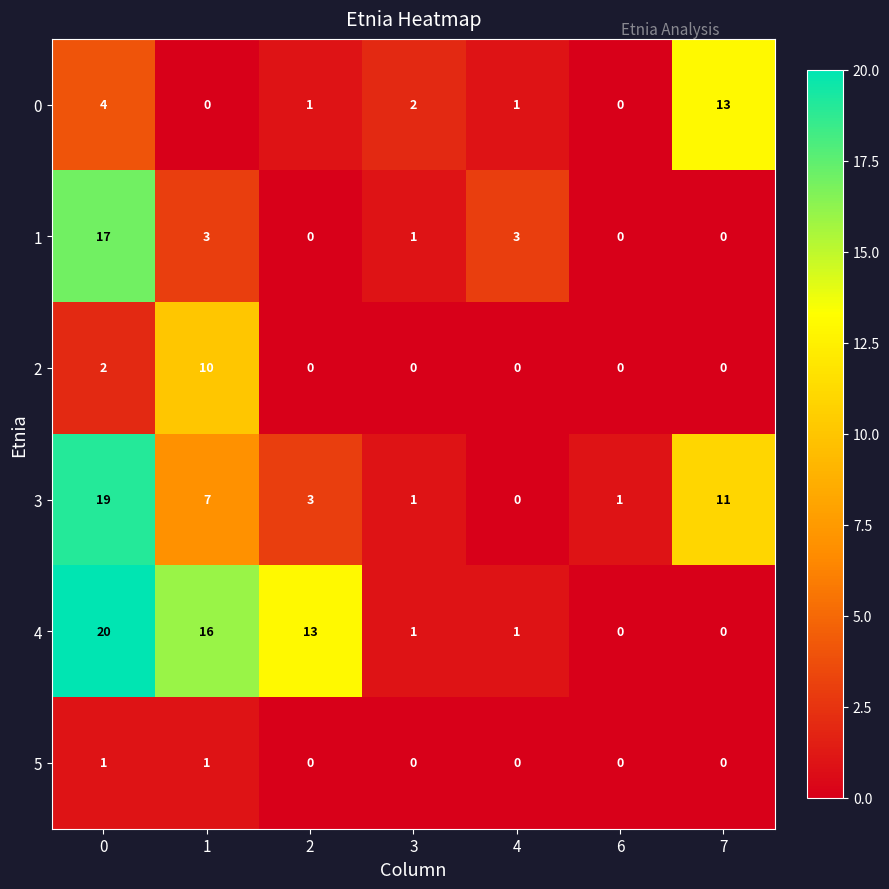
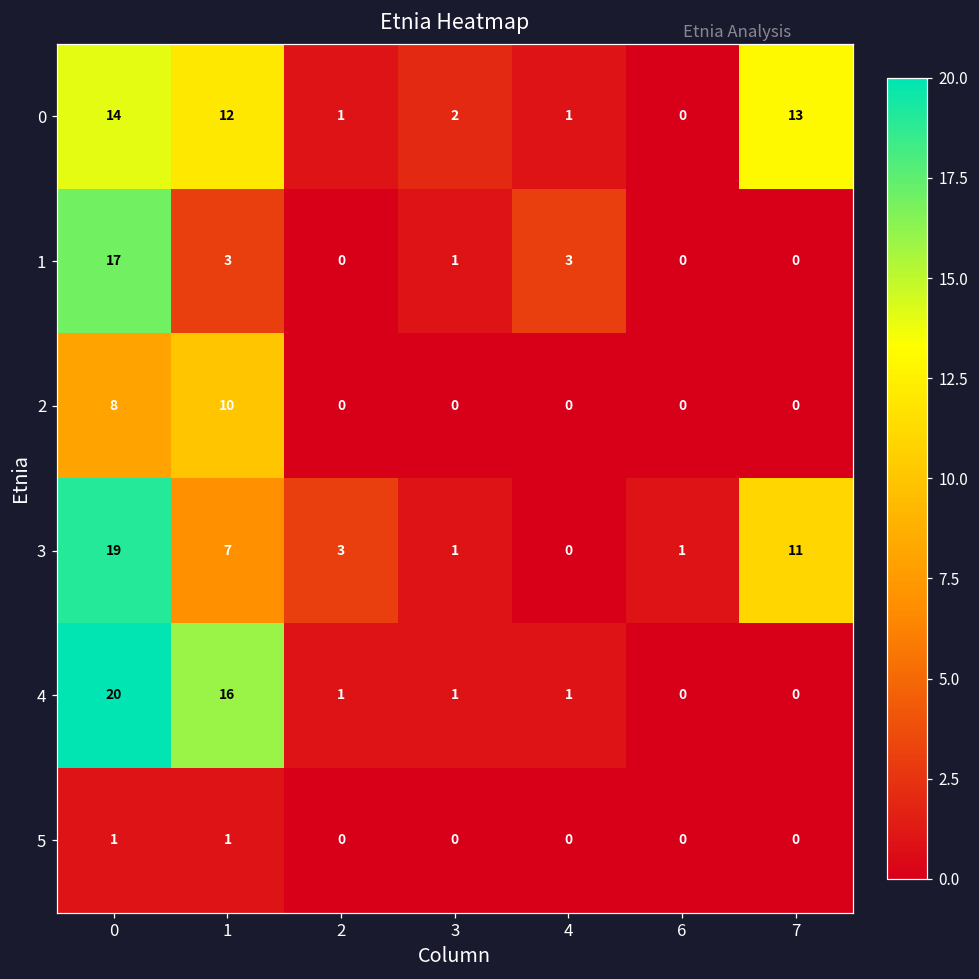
  {
    "0": {
-     "0": 4,
-     "1": 0,
+     "0": 14,
+     "1": 12,
      "2": 1,
      "3": 2,
      "4": 1,
      "6": 0,
      "7": 13
    },
    "1": {
      "0": 17,
      "1": 3,
      "2": 0,
      "3": 1,
      "4": 3,
      "6": 0,
      "7": 0
    },
    "2": {
-     "0": 2,
+     "0": 8,
      "1": 10,
      "2": 0,
      "3": 0,
      "4": 0,
      "6": 0,
      "7": 0
    },
    "3": {
      "0": 19,
      "1": 7,
      "2": 3,
      "3": 1,
      "4": 0,
      "6": 1,
      "7": 11
    },
    "4": {
      "0": 20,
      "1": 16,
-     "2": 13,
+     "2": 1,
      "3": 1,
      "4": 1,
      "6": 0,
      "7": 0
    },
    "5": {
      "0": 1,
      "1": 1,
      "2": 0,
      "3": 0,
      "4": 0,
      "6": 0,
      "7": 0
    }
  }
